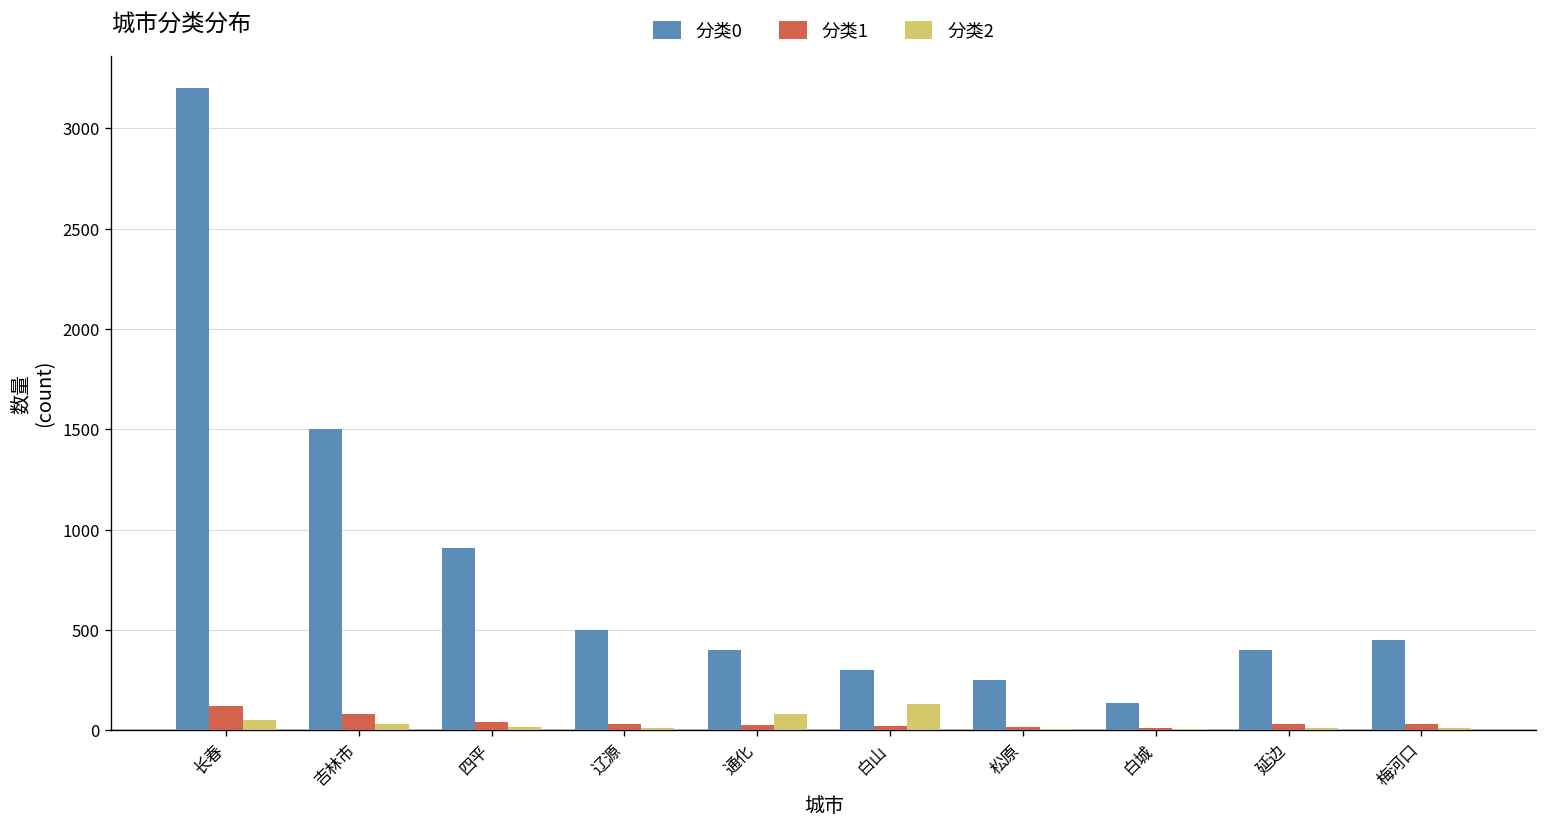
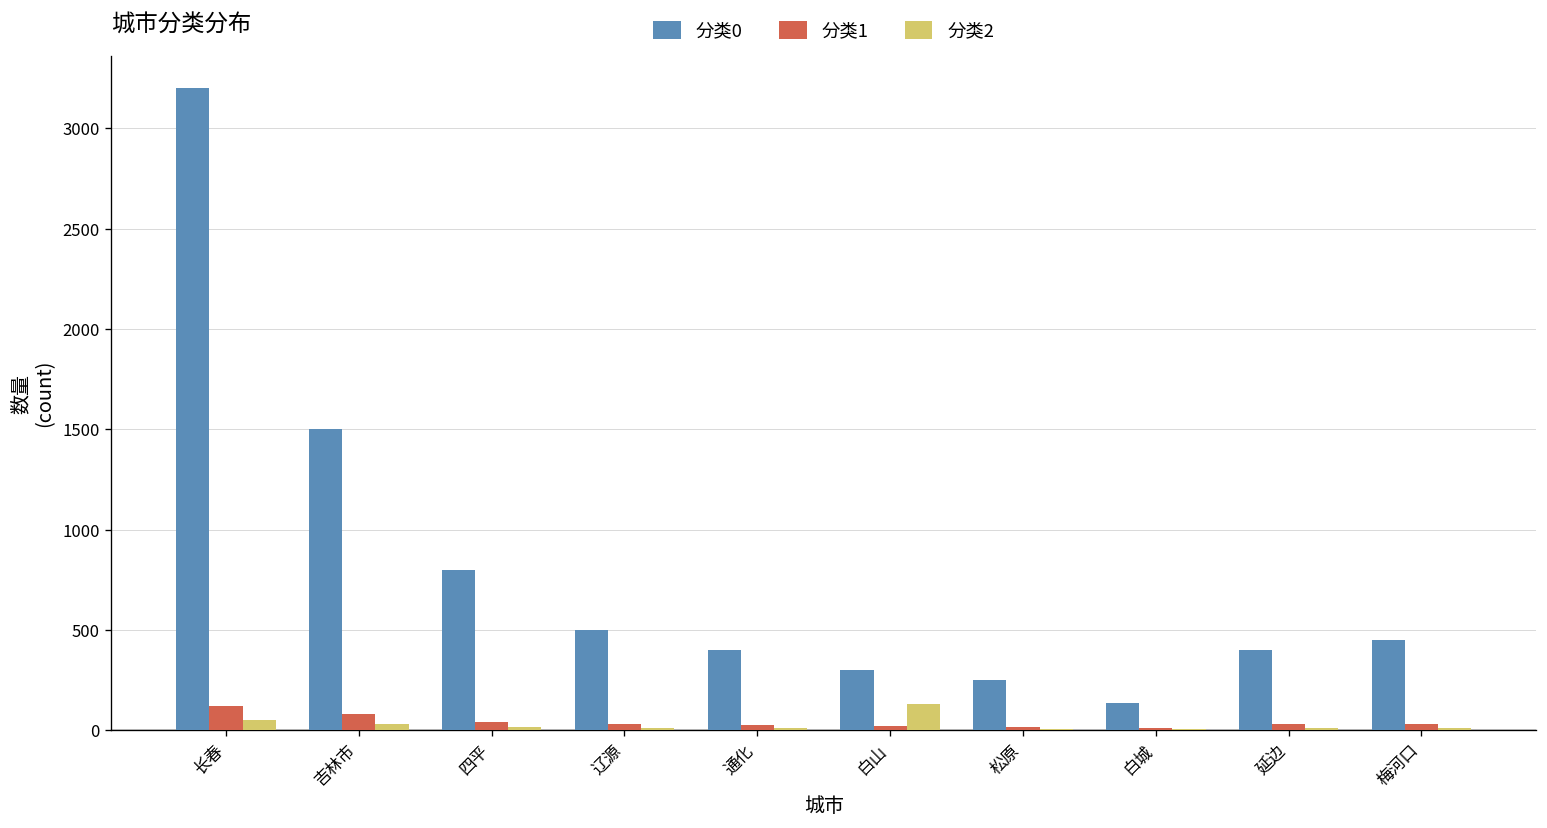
  {
    "分类0": {
      "长春": 3200,
      "吉林市": 1500,
-     "四平": 910,
+     "四平": 800,
      "辽源": 500,
      "通化": 400,
      "白山": 300,
      "松原": 250,
      "白城": 140,
      "延边": 400,
      "梅河口": 450
    },
    "分类1": {
      "长春": 120,
      "吉林市": 80,
      "四平": 40,
      "辽源": 30,
      "通化": 30,
      "白山": 20,
      "松原": 20,
      "延边": 30,
      "梅河口": 30
    },
    "分类2": {
      "长春": 50,
      "吉林市": 30,
      "四平": 20,
-     "通化": 80,
+     "通化": 10,
      "白山": 130
    }
  }
